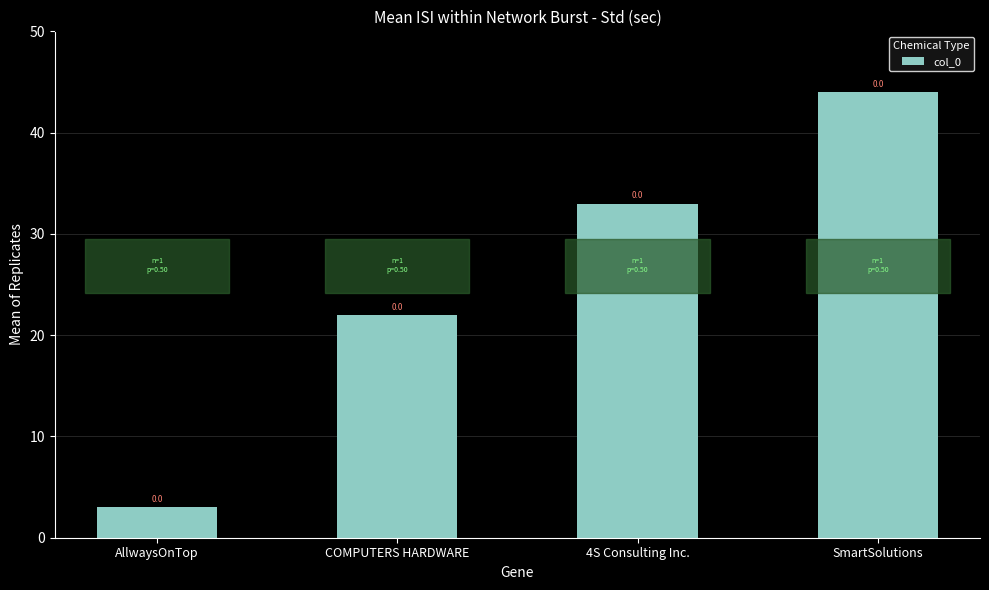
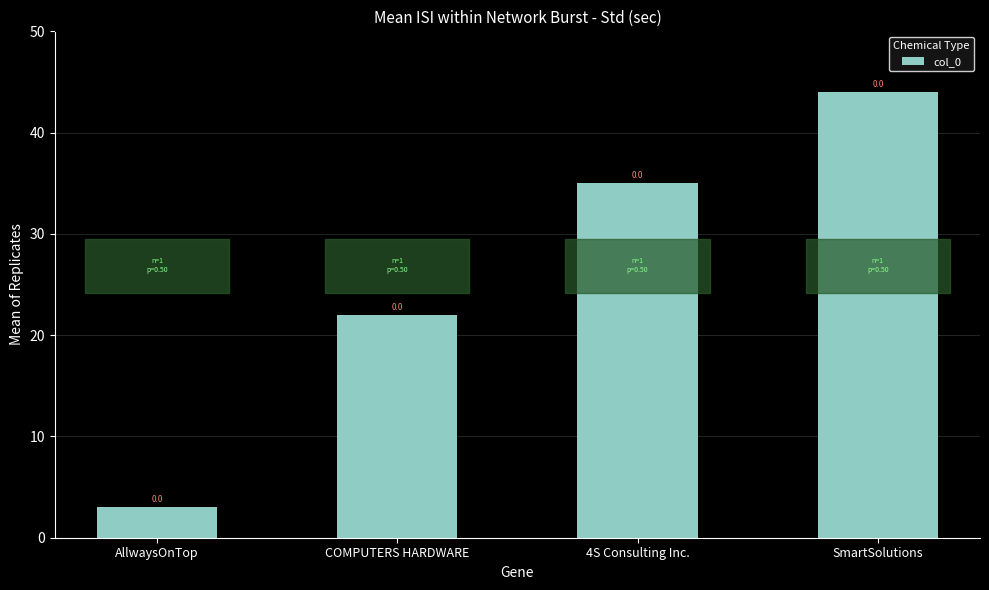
  {
-   "4S Consulting Inc.": 33
+   "4S Consulting Inc.": 35
  }
